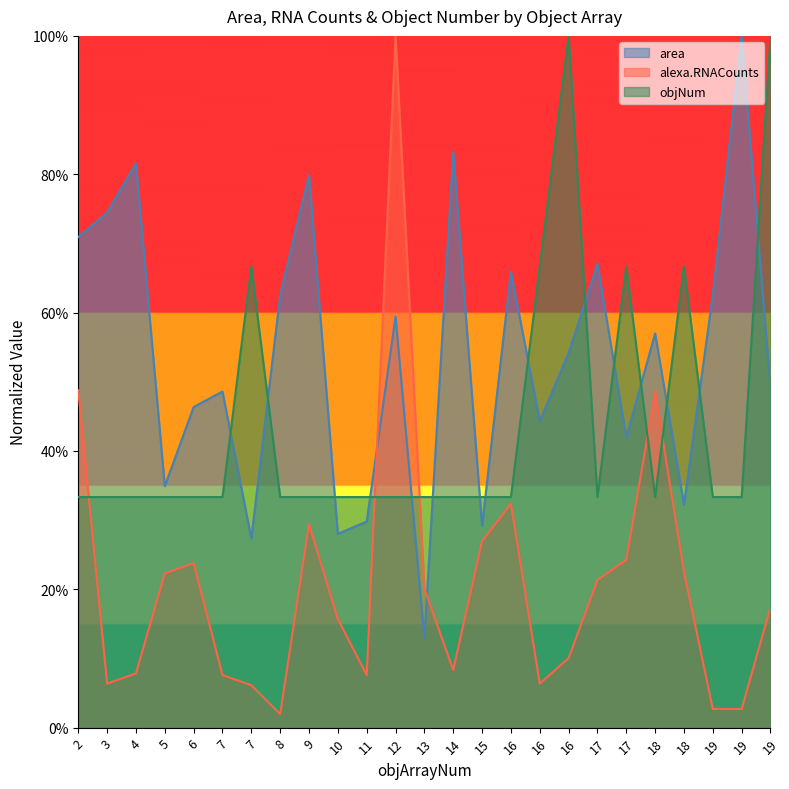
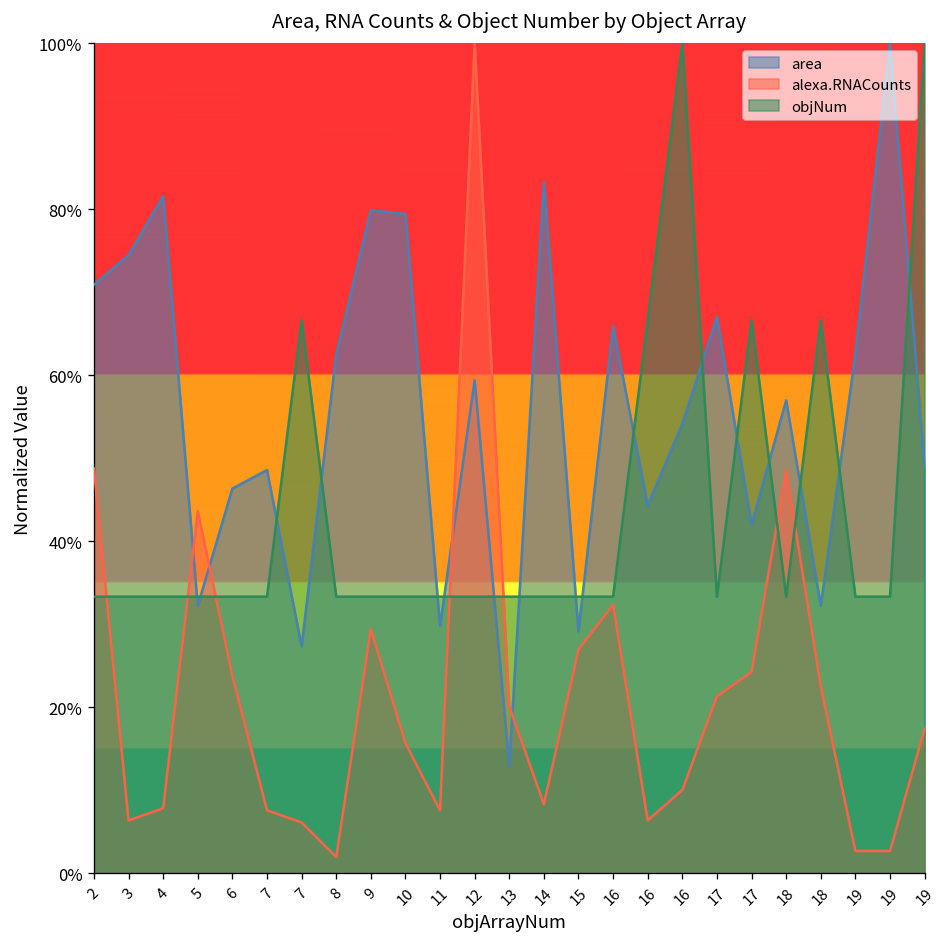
  {
    "area": {
      "2": "71%",
      "3": "74%",
      "4": "82%",
-     "5": "35%",
+     "5": "32%",
      "6": "46%",
      "8": "62%",
      "9": "80%",
-     "10": "28%",
+     "10": "79%",
      "11": "30%",
      "12": "59%",
      "13": "13%",
      "14": "83%",
      "15": "29%"
    },
    "alexa.RNACounts": {
      "2": "49%",
      "3": "6%",
      "4": "8%",
-     "5": "22%",
+     "5": "44%",
      "6": "24%",
      "8": "2%",
      "9": "29%",
      "10": "16%",
      "11": "8%",
      "12": "100%",
      "13": "20%",
      "14": "8%",
      "15": "27%"
    },
    "objNum": {
      "2": "33%",
      "3": "33%",
      "4": "33%",
      "5": "33%",
      "6": "33%",
      "8": "33%",
      "9": "33%",
      "10": "33%",
      "11": "33%",
      "12": "33%",
      "13": "33%",
      "14": "33%",
      "15": "33%"
    }
  }
